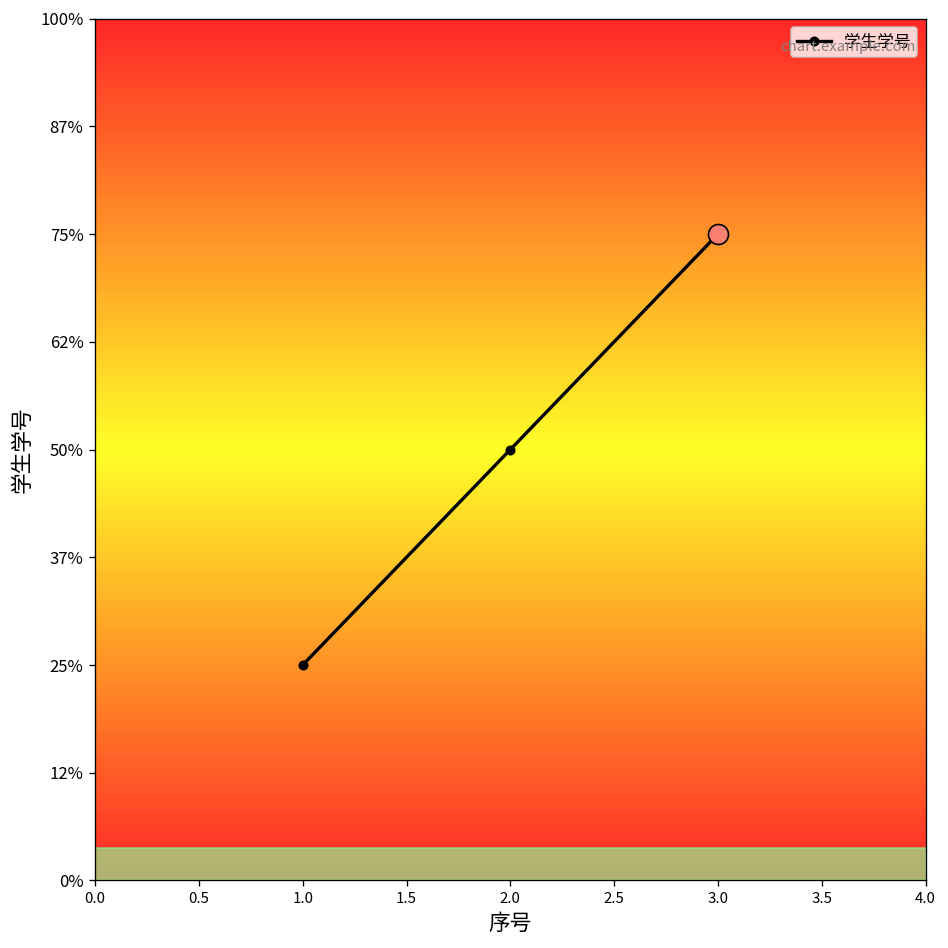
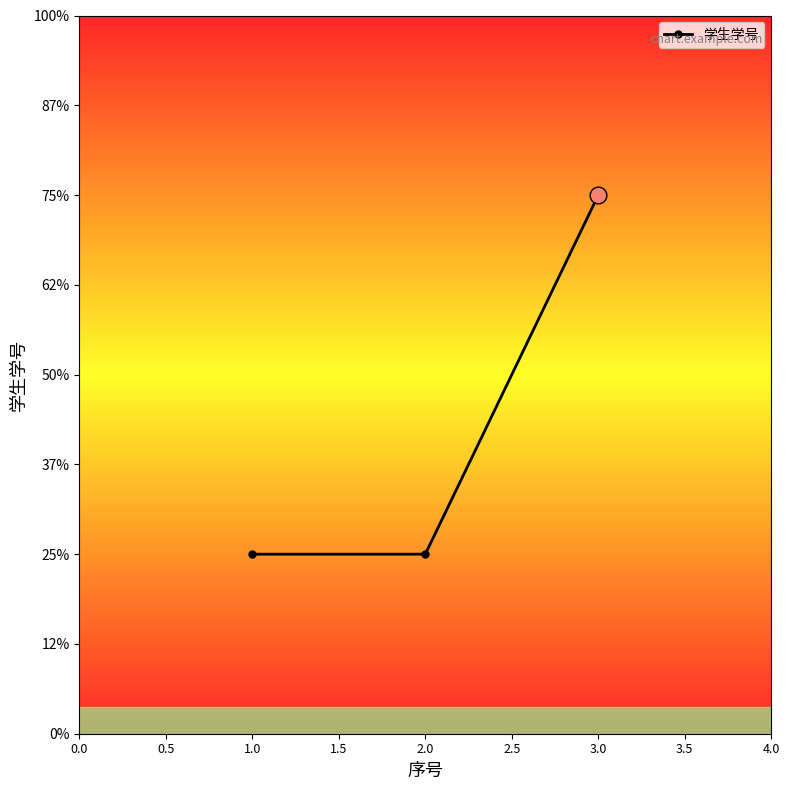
  {
    "学生学号": {
      "1.0": "25%",
-     "2.0": "50%"
+     "2.0": "25%"
    }
  }
